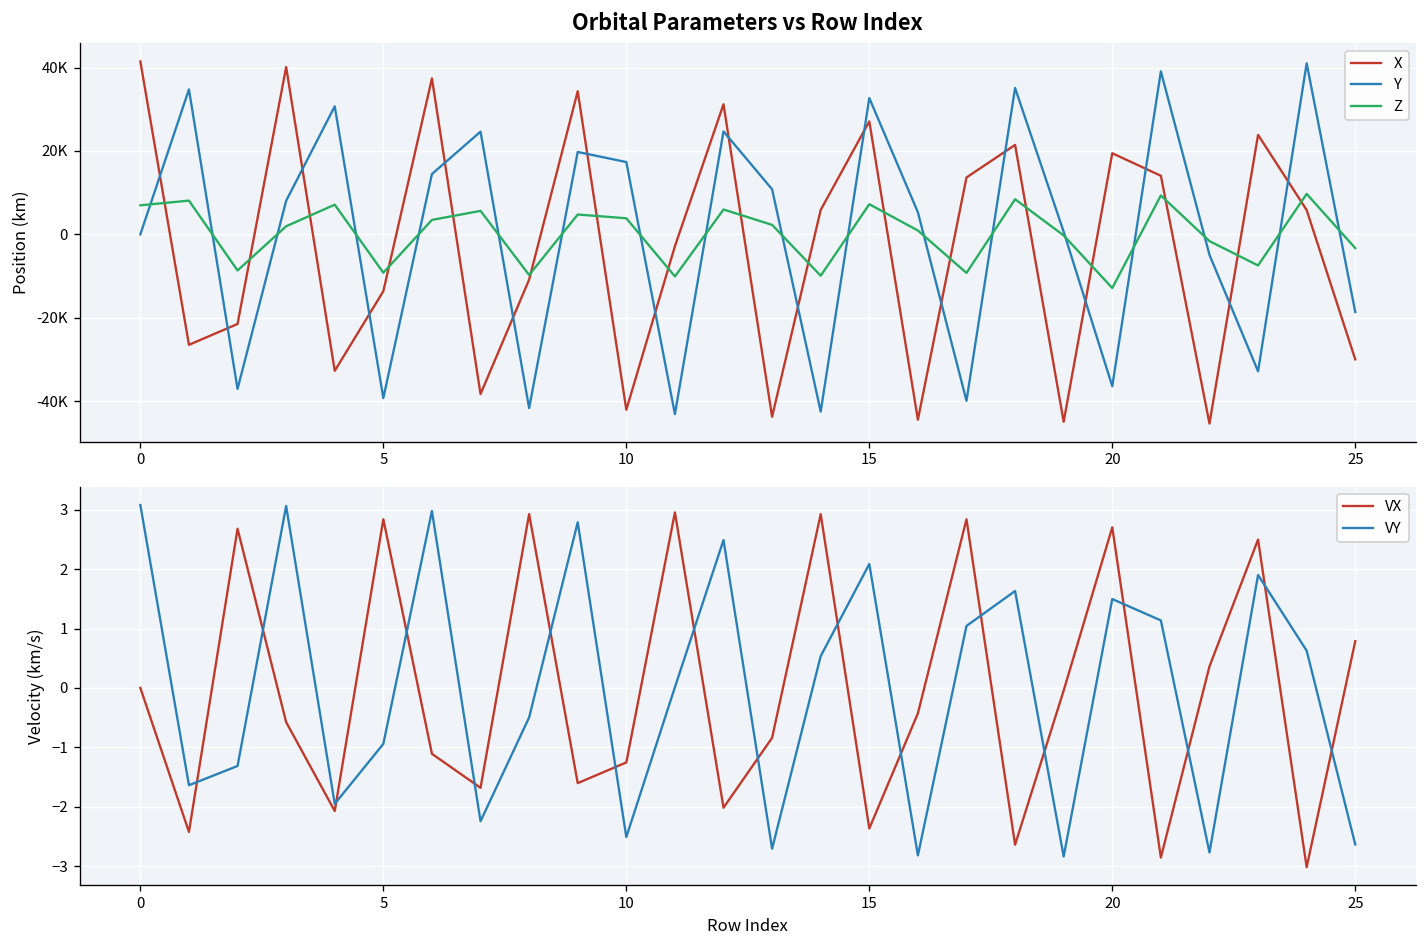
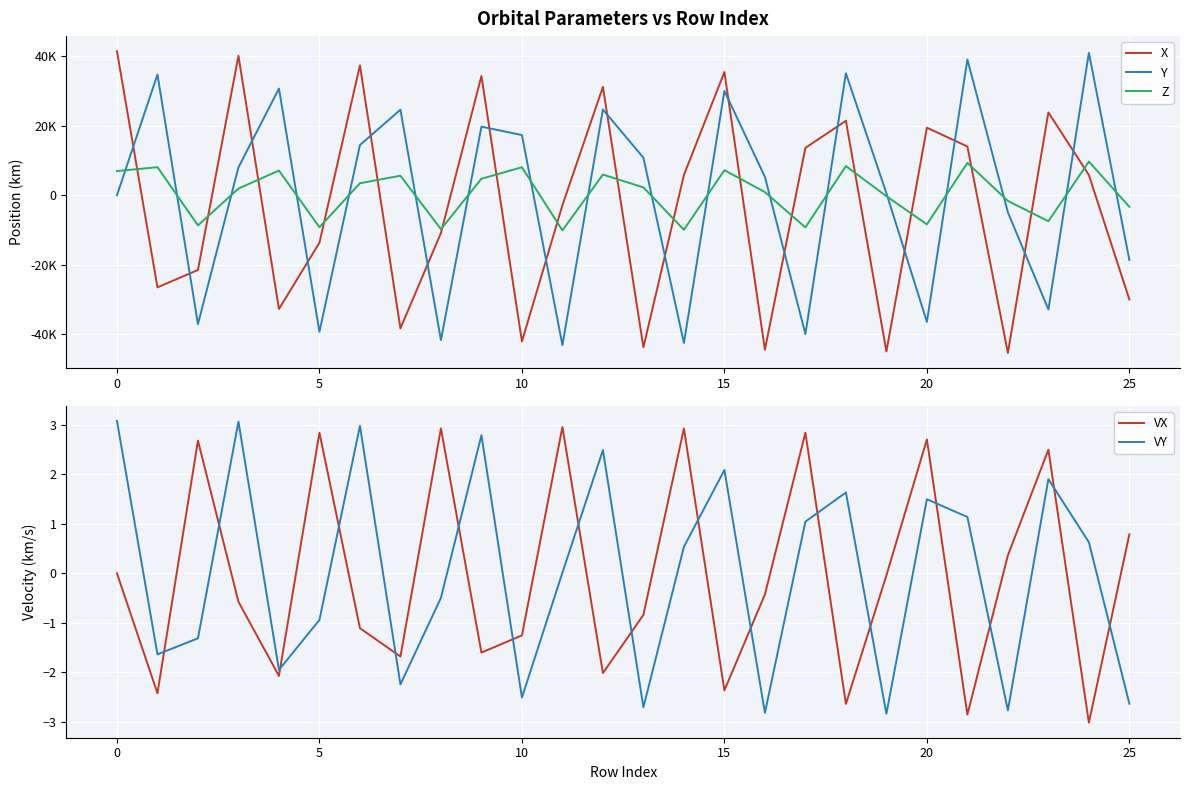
  {
    "Orbital Parameters vs Row Index": {
      "X": {
        "0": 41000,
        "5": -14000,
        "10": -42000,
-       "15": 27000,
+       "15": 35000,
        "20": 19000,
        "25": -30000
      },
      "Y": {
        "0": 0,
        "5": -39000,
        "10": 17000,
-       "15": 33000,
+       "15": 30000,
        "20": -36000,
        "25": -19000
      },
      "Z": {
        "0": 7000,
        "5": -9000,
-       "10": 4000,
+       "10": 8000,
        "15": 7000,
-       "20": -13000,
+       "20": -8000,
        "25": -3000
      }
    }
  }
